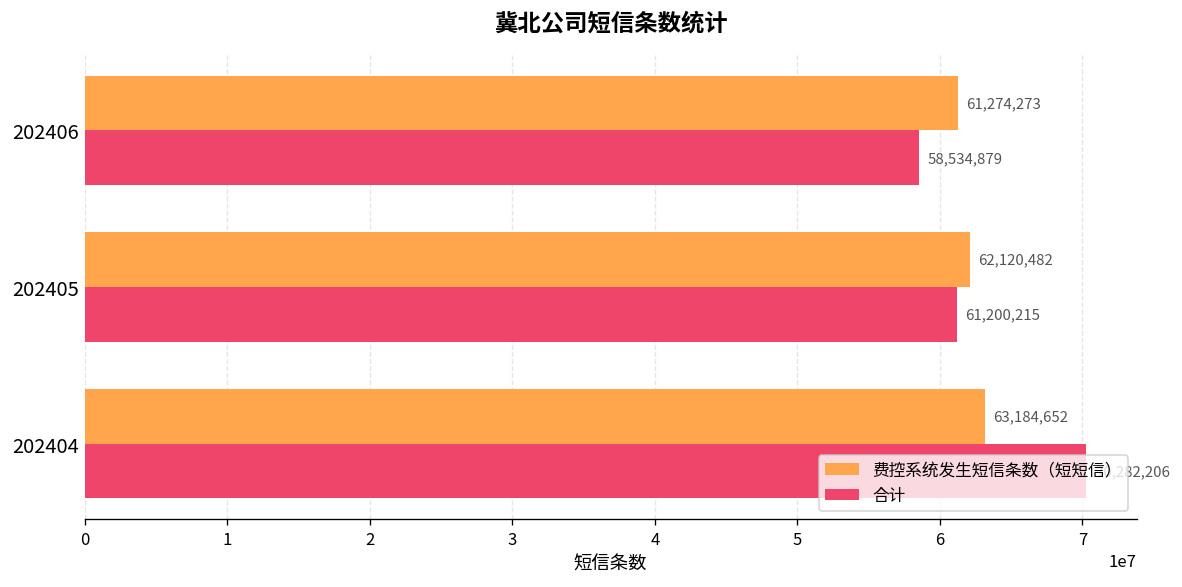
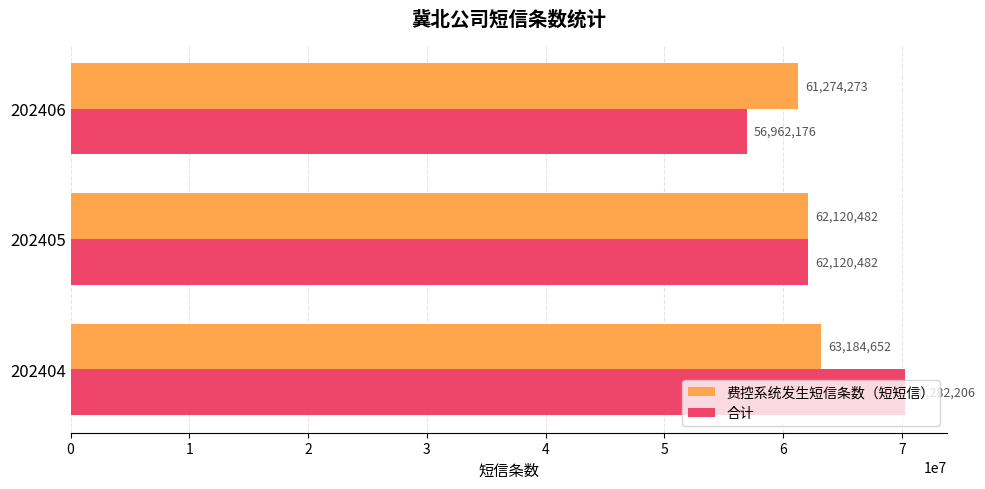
  {
    "费控系统发生短信条数（短短信）": {
      "202406": "61,274,273",
      "202405": "62,120,482",
      "202404": "63,184,652"
    },
    "合计": {
-     "202406": "58,534,879",
-     "202405": "61,200,215"
+     "202406": "56,962,176",
+     "202405": "62,120,482"
    }
  }
